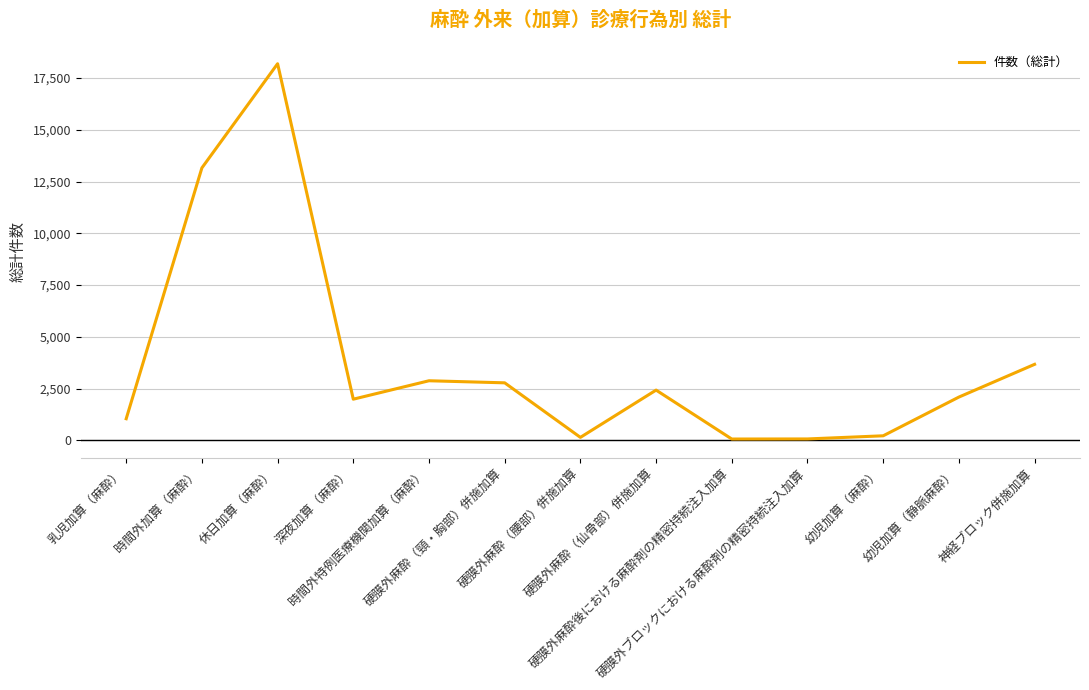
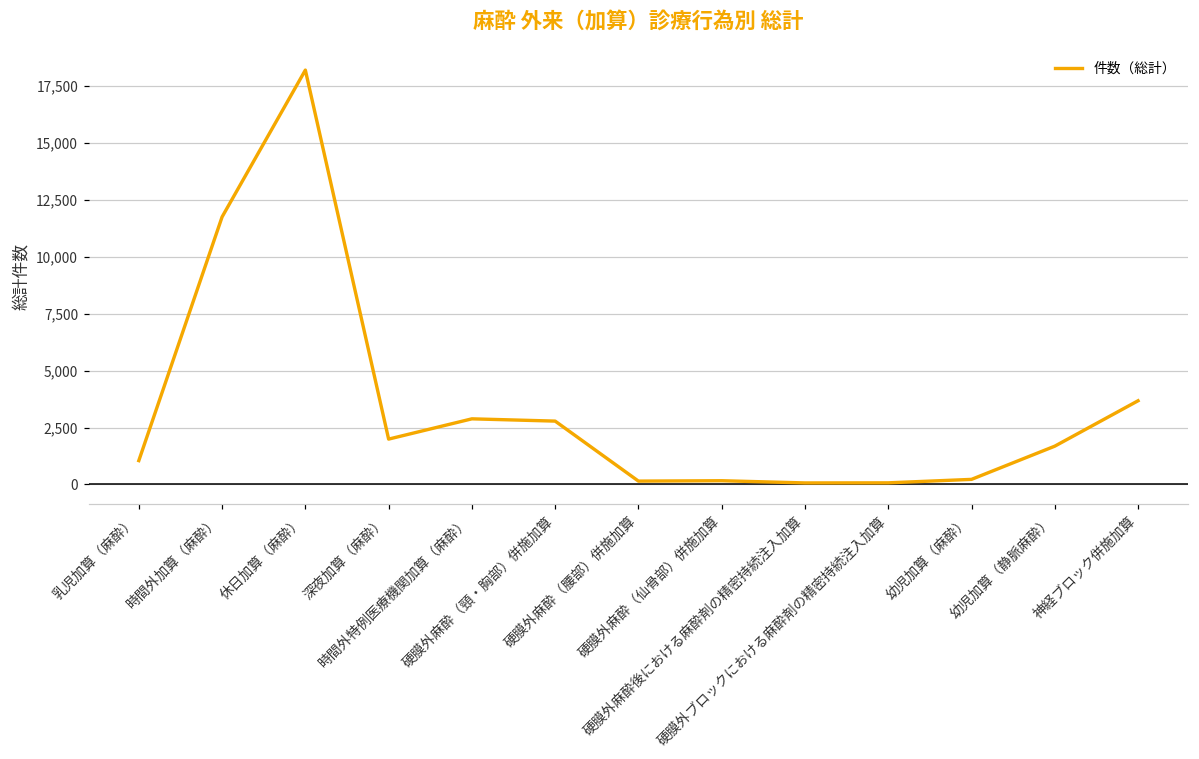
  {
    "乳児加算（麻酔）": "1,000",
-   "時間外加算（麻酔）": "13,200",
+   "時間外加算（麻酔）": "11,700",
    "休日加算（麻酔）": "18,200",
    "深夜加算（麻酔）": "2,000",
    "時間外特例医療機関加算（麻酔）": "2,900",
    "硬膜外麻酔（頸・胸部）併施加算": "2,800",
    "硬膜外麻酔（腰部）併施加算": "100",
-   "硬膜外麻酔（仙骨部）併施加算": "2,400",
+   "硬膜外麻酔（仙骨部）併施加算": "200",
    "硬膜外麻酔後における麻酔剤の精密持続注入加算": "100",
    "硬膜外ブロックにおける麻酔剤の精密持続注入加算": "100",
    "幼児加算（麻酔）": "200",
-   "幼児加算（静脈麻酔）": "2,100",
+   "幼児加算（静脈麻酔）": "1,700",
    "神経ブロック併施加算": "3,700"
  }
